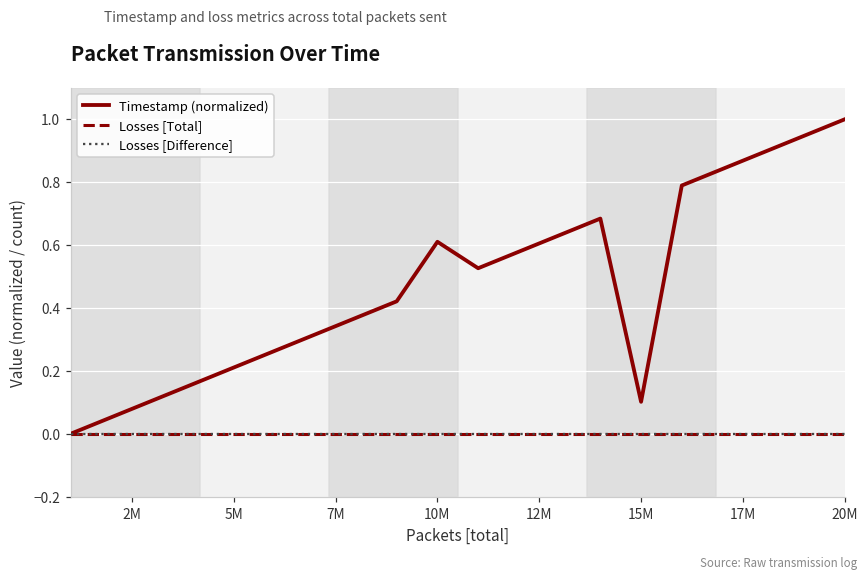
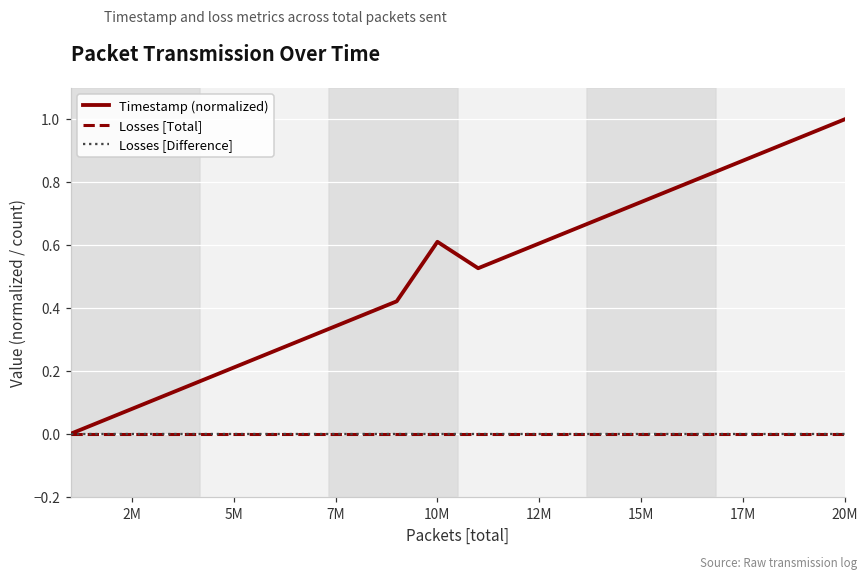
  {
    "Timestamp (normalized)": {
      "5M": 0.21,
      "10M": 0.61,
-     "15M": 0.10,
+     "15M": 0.74,
      "20M": 1.00
    },
    "Losses [Difference]": {
      "5M": 0.00,
      "10M": 0.00,
      "15M": 0.00,
      "20M": 0.00
    }
  }
